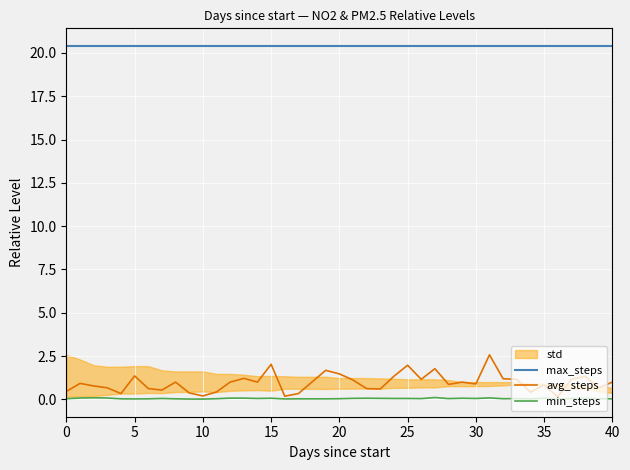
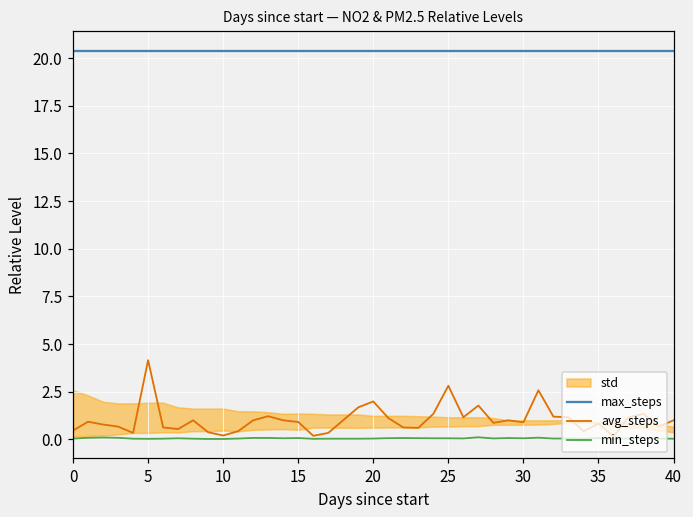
  {
    "max_steps": {
      "0": 20.4,
      "5": 20.4,
      "10": 20.4,
      "15": 20.4,
      "20": 20.4,
      "25": 20.4,
      "30": 20.4,
      "35": 20.4,
      "40": 20.4
    },
    "avg_steps": {
      "0": 0.5,
-     "5": 1.4,
+     "5": 4.2,
      "10": 0.2,
-     "15": 2.0,
-     "20": 1.5,
-     "25": 2.0,
+     "15": 0.9,
+     "20": 2.0,
+     "25": 2.8,
      "40": 1.0
    },
    "min_steps": {
      "0": 0.0,
      "5": 0.0,
      "10": 0.0,
      "15": 0.1,
      "20": 0.0,
      "25": 0.1,
      "30": 0.1,
      "40": 0.0
    }
  }
